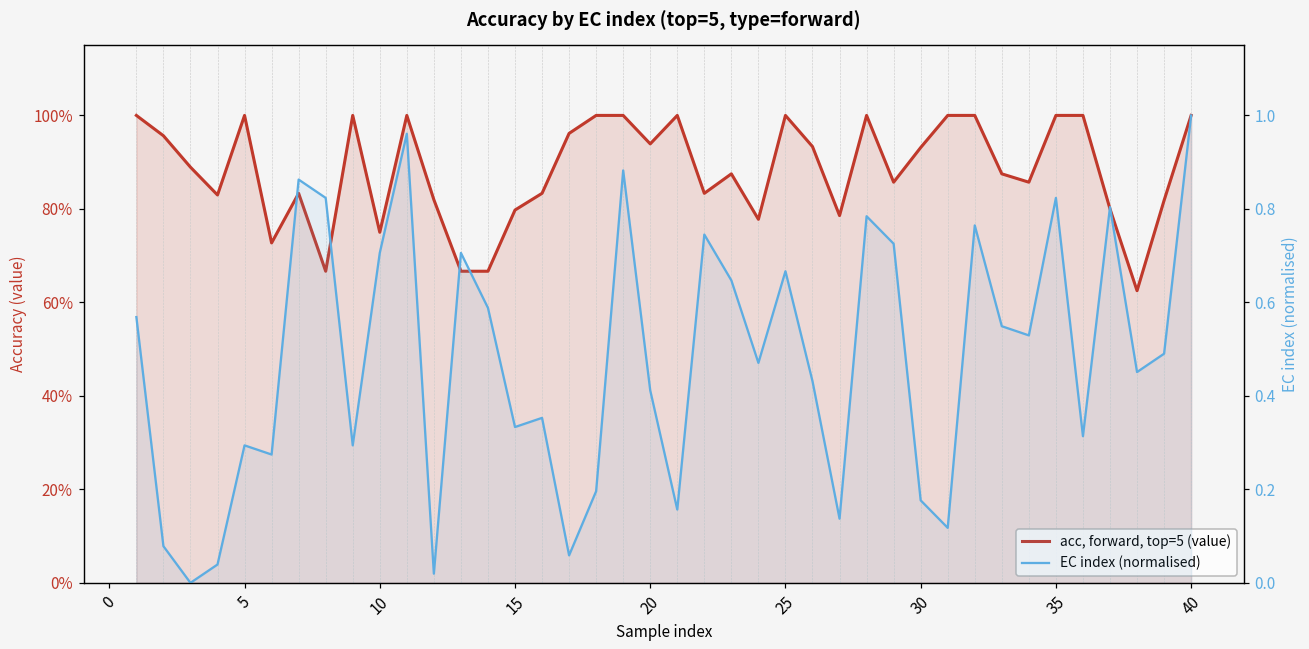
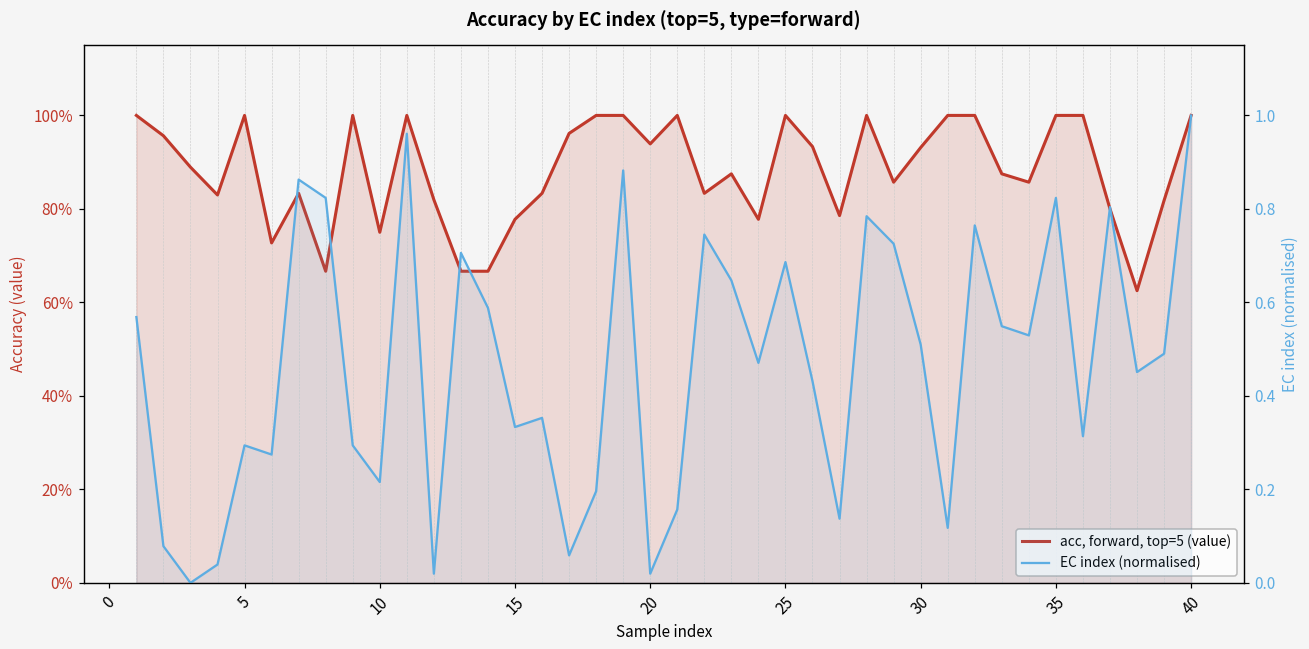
  {
    "acc, forward, top=5 (value)": {
      "5": "100%",
      "10": "75%",
-     "15": "80%",
+     "15": "78%",
      "20": "94%",
      "25": "100%",
      "30": "93%",
      "35": "100%",
      "40": "100%"
    },
    "EC index (normalised)": {
      "5": "0.29",
-     "10": "0.71",
+     "10": "0.22",
      "15": "0.33",
-     "20": "0.41",
-     "25": "0.67",
-     "30": "0.18",
+     "20": "0.02",
+     "25": "0.69",
+     "30": "0.51",
      "35": "0.82",
      "40": "1.00"
    }
  }
